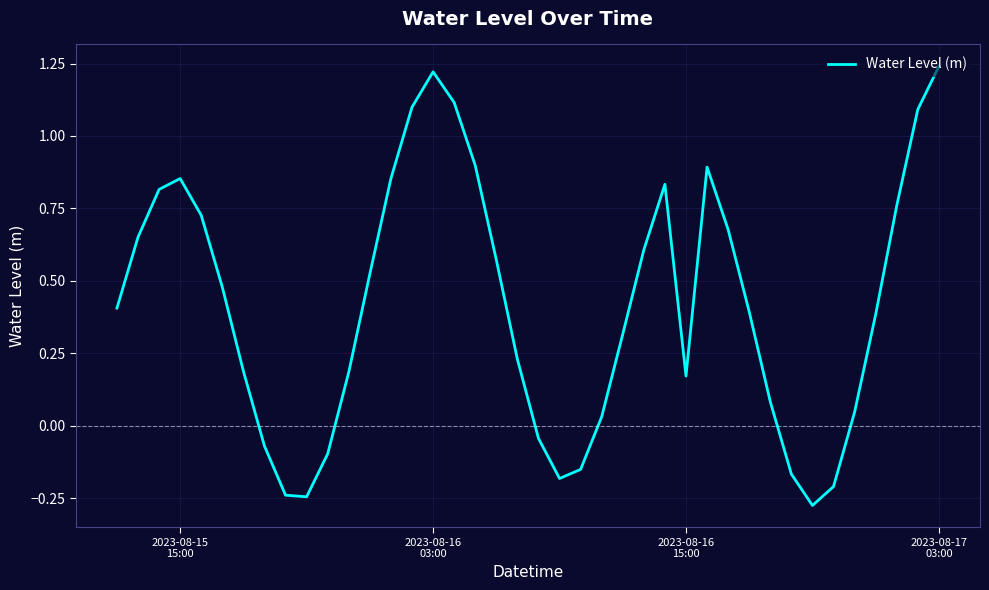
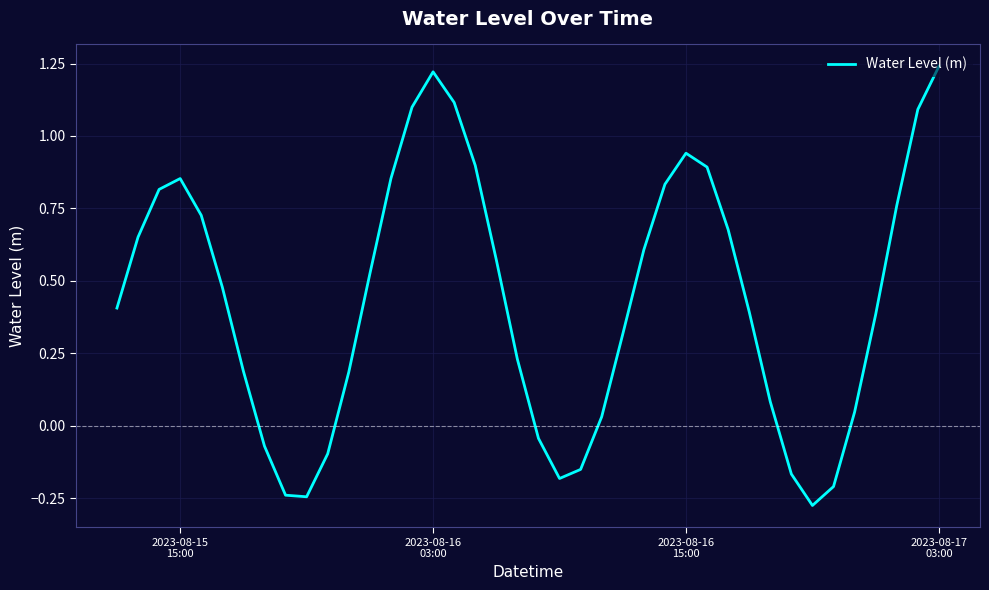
  {
    "2023-08-15 15:00": 0.85,
    "2023-08-16 03:00": 1.22,
-   "2023-08-16 15:00": 0.17
+   "2023-08-16 15:00": 0.94
  }
